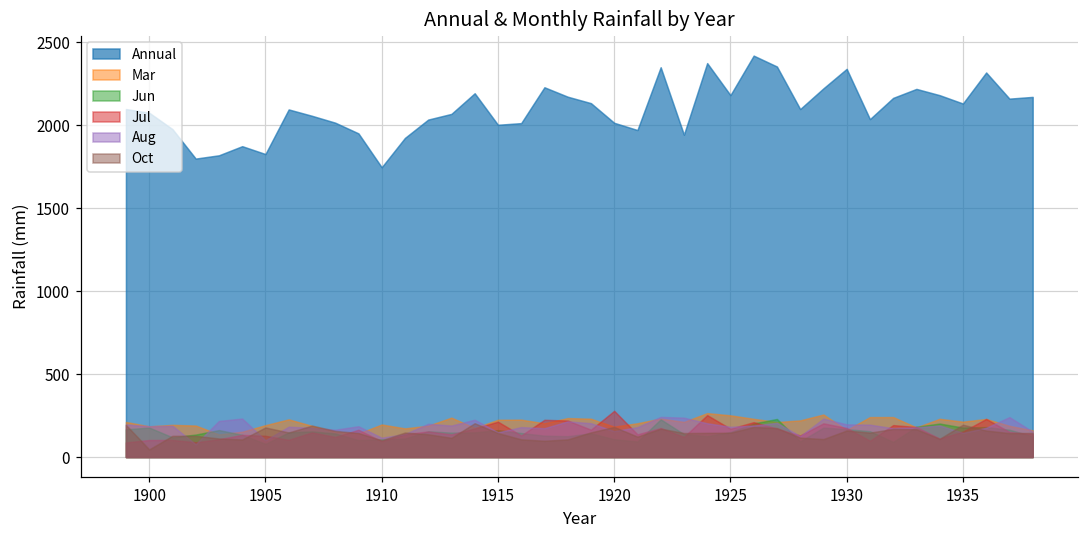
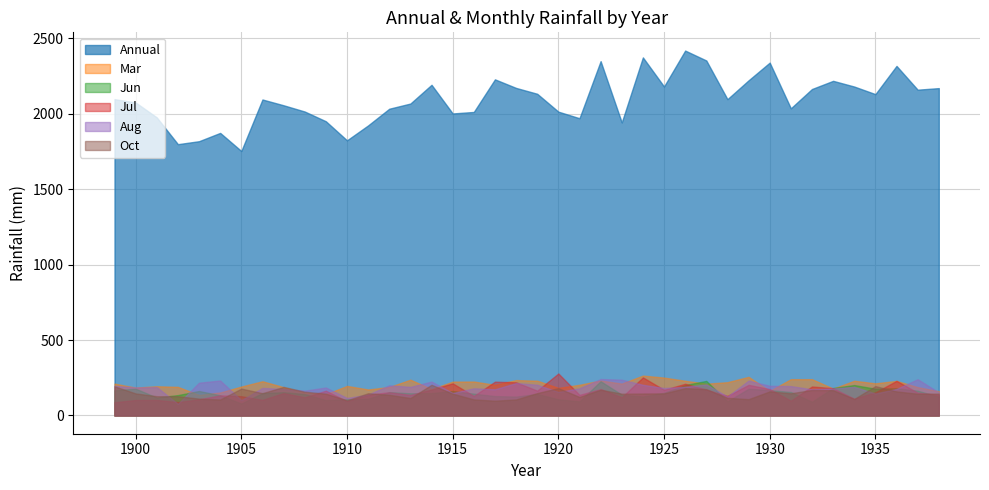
  {
    "Annual": {
-     "1905": 1830,
-     "1910": 1750,
+     "1905": 1750,
+     "1910": 1820,
      "1915": 2000,
      "1920": 2010,
      "1925": 2180,
      "1930": 2340,
      "1935": 2130
    },
    "Mar": {
      "1910": 200,
      "1925": 250,
      "1935": 210
    },
    "Jun": {
      "1905": 80,
      "1920": 110,
      "1935": 180
    },
    "Jul": {
      "1900": 100,
      "1905": 130,
      "1920": 280
    },
    "Aug": {
      "1905": 100,
      "1920": 160,
      "1930": 200
    },
    "Oct": {
-     "1900": 50,
+     "1900": 150,
      "1935": 190
    }
  }
